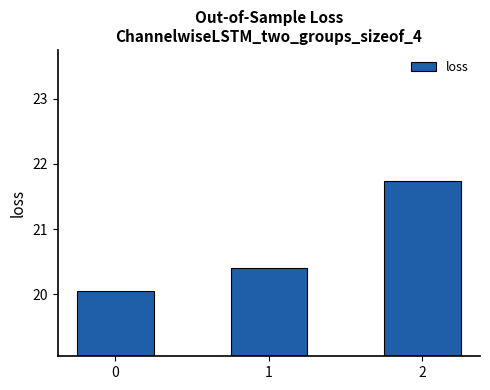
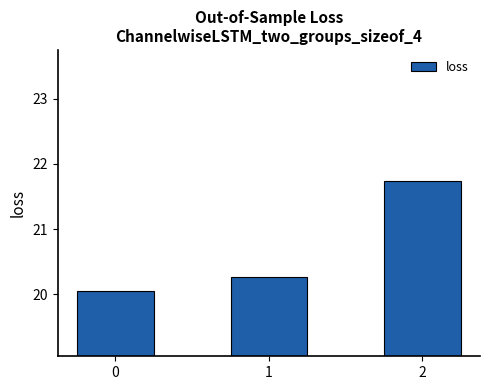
  {
    "0": 20.1,
-   "1": 20.4,
+   "1": 20.3,
    "2": 21.7
  }
